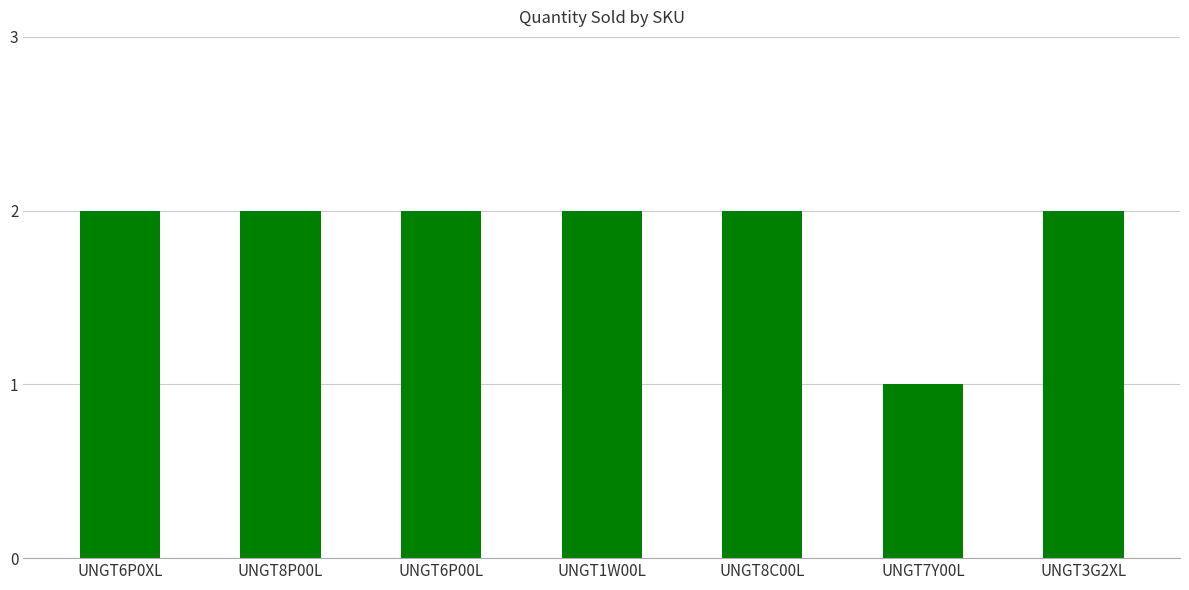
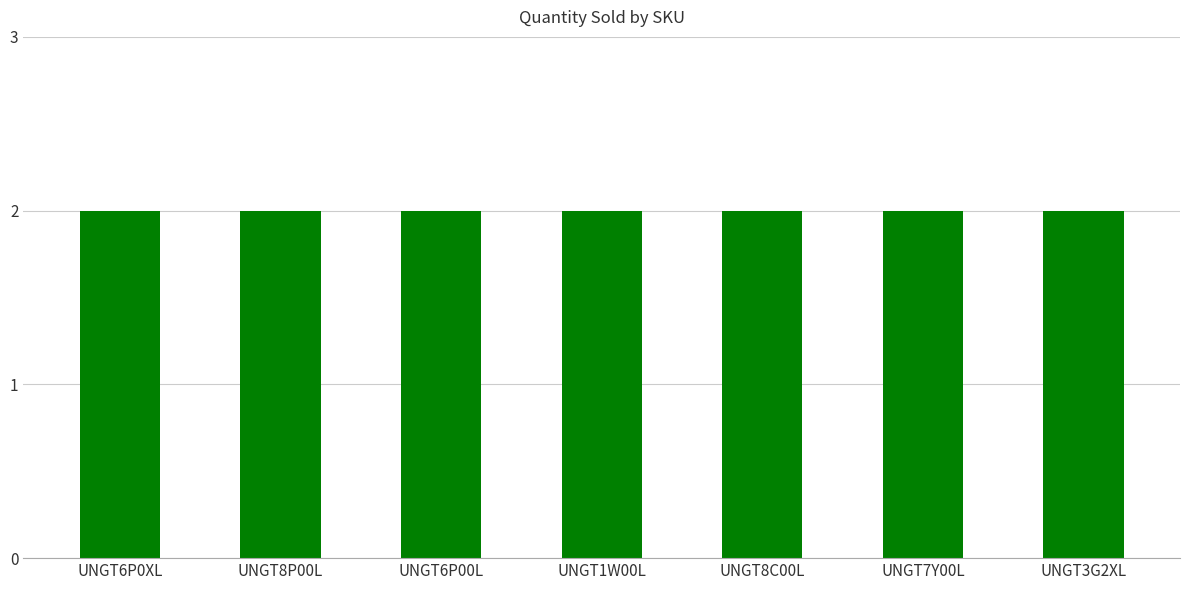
  {
    "UNGT6P0XL": 2,
    "UNGT8P00L": 2,
    "UNGT6P00L": 2,
    "UNGT1W00L": 2,
    "UNGT8C00L": 2,
-   "UNGT7Y00L": 1,
+   "UNGT7Y00L": 2,
    "UNGT3G2XL": 2
  }
